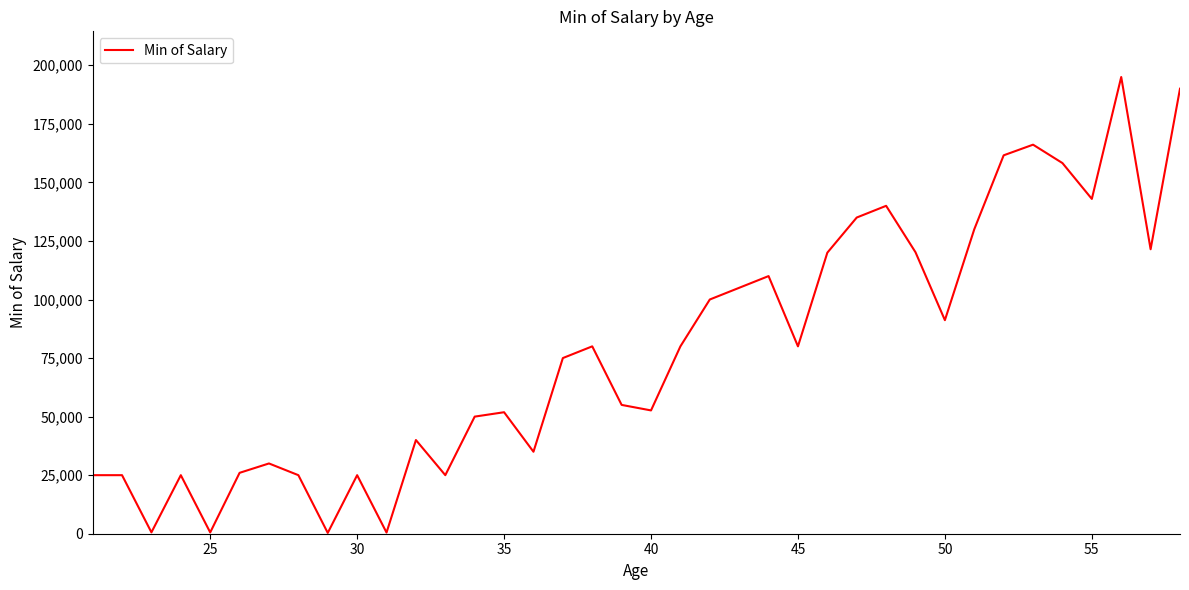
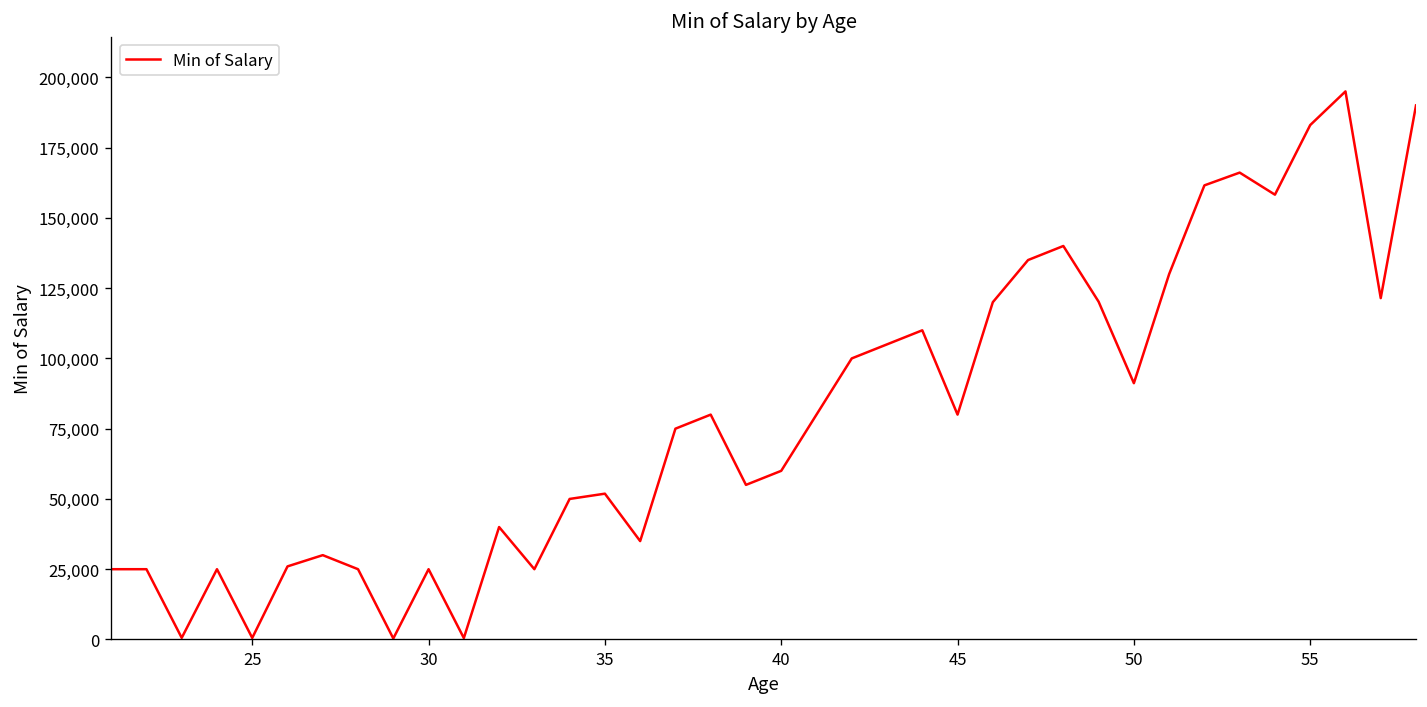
  {
    "25": "1,000",
    "30": "25,000",
    "35": "52,000",
-   "40": "53,000",
+   "40": "60,000",
    "45": "80,000",
    "50": "91,000",
-   "55": "143,000"
+   "55": "183,000"
  }
